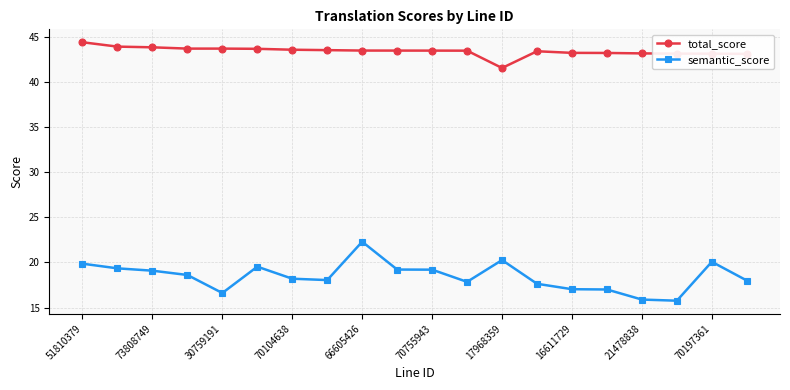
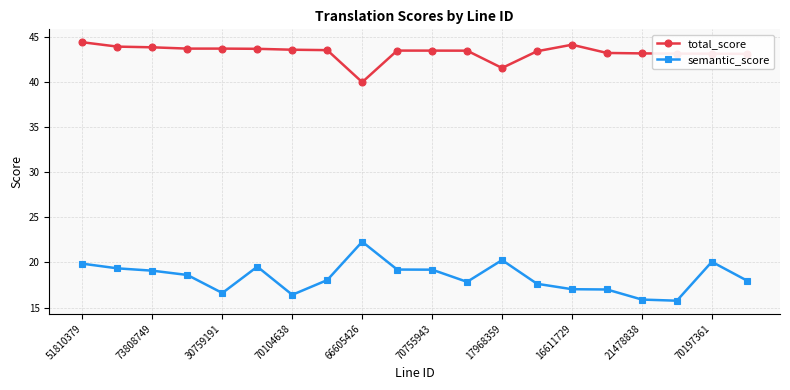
  {
    "total_score": {
      "51810379": 44,
      "73808749": 44,
      "30759191": 44,
      "70104638": 44,
-     "66605426": 44,
+     "66605426": 40,
      "70755943": 44,
      "17968359": 42,
-     "16611729": 43,
+     "16611729": 44,
      "21478838": 43
    },
    "semantic_score": {
      "51810379": 20,
      "73808749": 19,
      "30759191": 17,
-     "70104638": 18,
+     "70104638": 16,
      "66605426": 22,
      "70755943": 19,
      "17968359": 20,
      "16611729": 17,
      "21478838": 16,
      "70197361": 20
    }
  }
